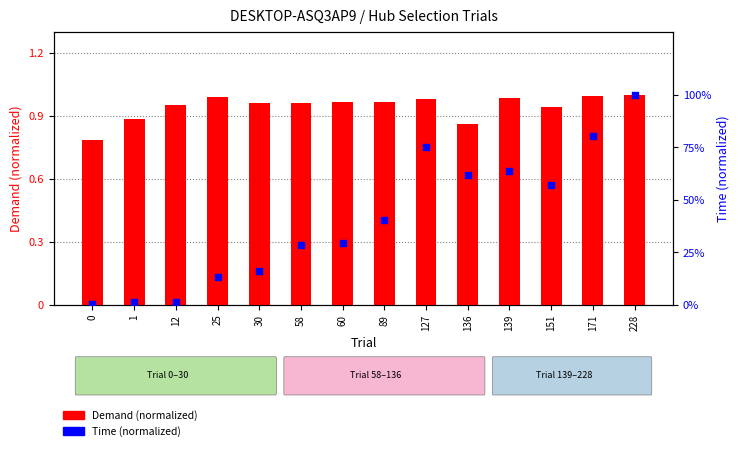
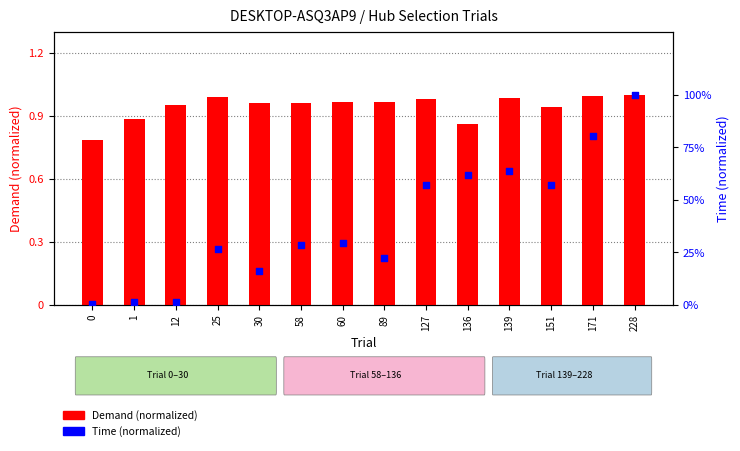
  {
    "Demand (normalized)": {
      "0": "0.79",
      "1": "0.89",
      "12": "0.95",
      "25": "0.99",
      "30": "0.96",
      "58": "0.96",
      "60": "0.97",
      "89": "0.97",
      "127": "0.98",
      "136": "0.86",
      "139": "0.98",
      "151": "0.94",
      "171": "1.00",
      "228": "1.00"
    },
    "Time (normalized)": {
-     "25": "13%",
-     "89": "41%",
-     "127": "75%"
+     "25": "27%",
+     "89": "22%",
+     "127": "57%"
    }
  }
